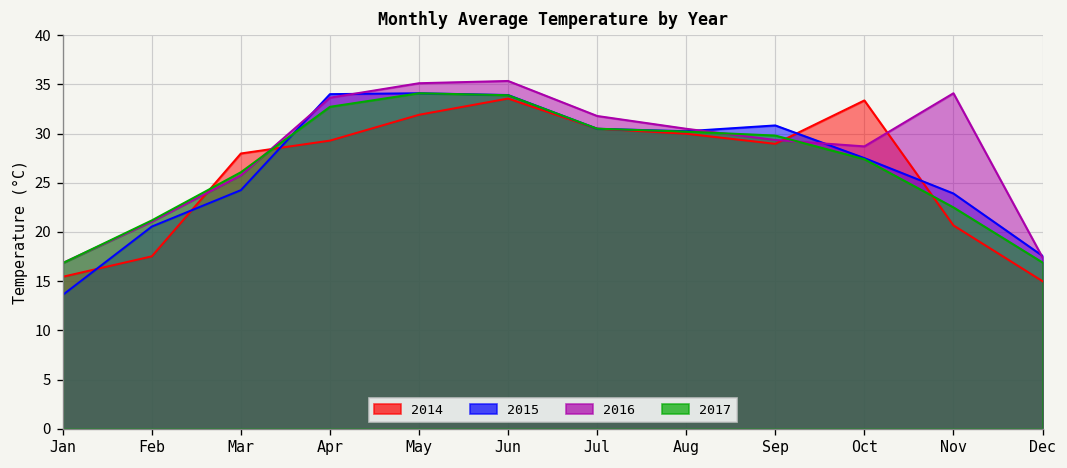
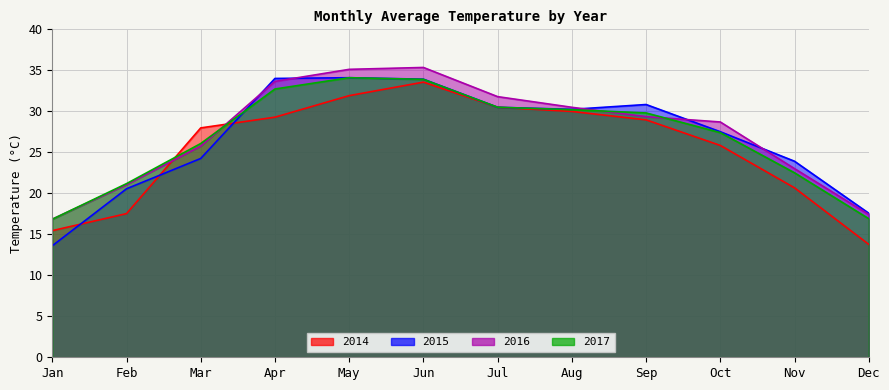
  {
    "2014": {
      "Jan": 15,
      "Feb": 18,
      "Mar": 28,
      "Apr": 29,
      "May": 32,
      "Jun": 34,
      "Sep": 29,
-     "Oct": 33,
+     "Oct": 26,
      "Nov": 21,
-     "Dec": 15
+     "Dec": 14
    },
    "2015": {
      "Jan": 14,
      "Feb": 21,
      "Mar": 24,
      "Apr": 34,
      "Sep": 31,
      "Nov": 24
    },
    "2016": {
      "Mar": 26,
      "Apr": 34,
      "May": 35,
      "Jun": 35,
      "Jul": 32,
      "Sep": 29,
      "Oct": 29,
-     "Nov": 34
+     "Nov": 23
    },
    "2017": {
      "Mar": 26,
      "Apr": 33,
      "Sep": 30,
      "Nov": 23,
      "Dec": 17
    }
  }
